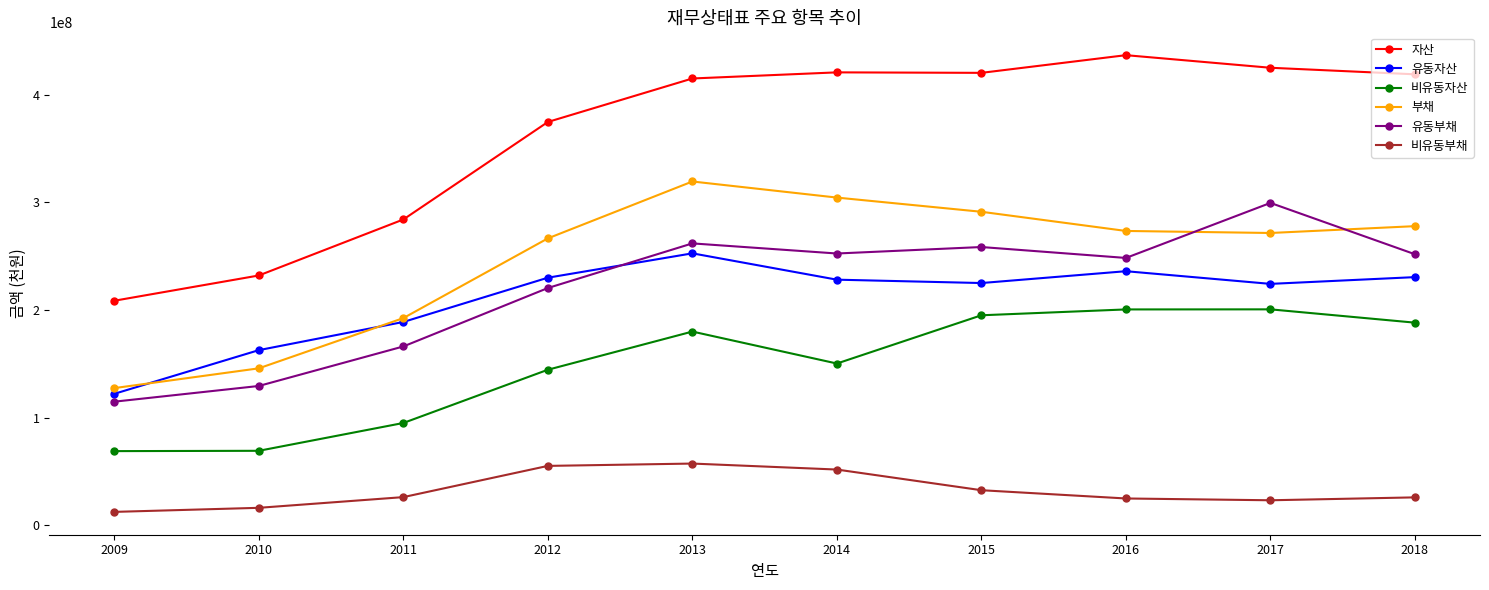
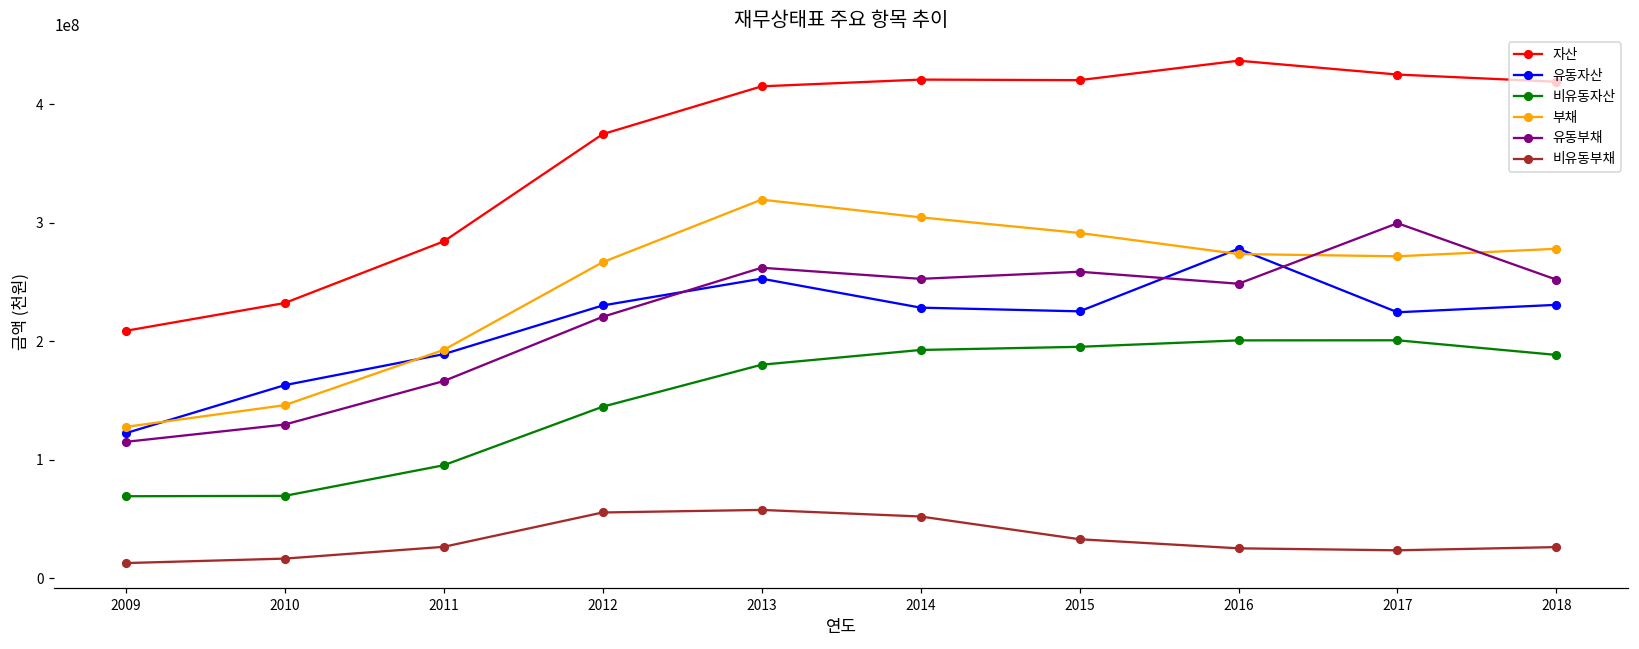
  {
    "자산": {
      "2009": 209000000,
      "2010": 232000000,
      "2011": 284000000,
      "2012": 375000000,
      "2013": 415000000,
      "2014": 421000000,
      "2015": 420000000,
      "2016": 437000000,
      "2017": 425000000
    },
    "유동자산": {
      "2009": 122000000,
      "2010": 163000000,
      "2011": 189000000,
      "2012": 230000000,
      "2013": 253000000,
      "2014": 228000000,
      "2015": 225000000,
-     "2016": 236000000,
+     "2016": 278000000,
      "2017": 224000000,
      "2018": 231000000
    },
    "비유동자산": {
      "2009": 69000000,
      "2010": 69000000,
      "2011": 95000000,
      "2012": 145000000,
      "2013": 180000000,
-     "2014": 150000000,
+     "2014": 192000000,
      "2015": 195000000,
      "2016": 201000000,
      "2017": 201000000,
      "2018": 188000000
    },
    "부채": {
      "2009": 128000000,
      "2010": 146000000,
      "2011": 193000000,
      "2012": 267000000,
      "2013": 319000000,
      "2014": 304000000,
      "2015": 291000000,
      "2016": 273000000,
      "2017": 272000000,
      "2018": 278000000
    },
    "유동부채": {
      "2009": 115000000,
      "2010": 130000000,
      "2011": 166000000,
      "2012": 220000000,
      "2013": 262000000,
      "2014": 253000000,
      "2015": 259000000,
      "2016": 248000000,
      "2017": 300000000,
      "2018": 252000000
    },
    "비유동부채": {
      "2009": 13000000,
      "2010": 16000000,
      "2011": 26000000,
      "2012": 55000000,
      "2013": 57000000,
      "2014": 52000000,
      "2015": 33000000,
      "2016": 25000000,
      "2017": 23000000,
      "2018": 26000000
    }
  }
